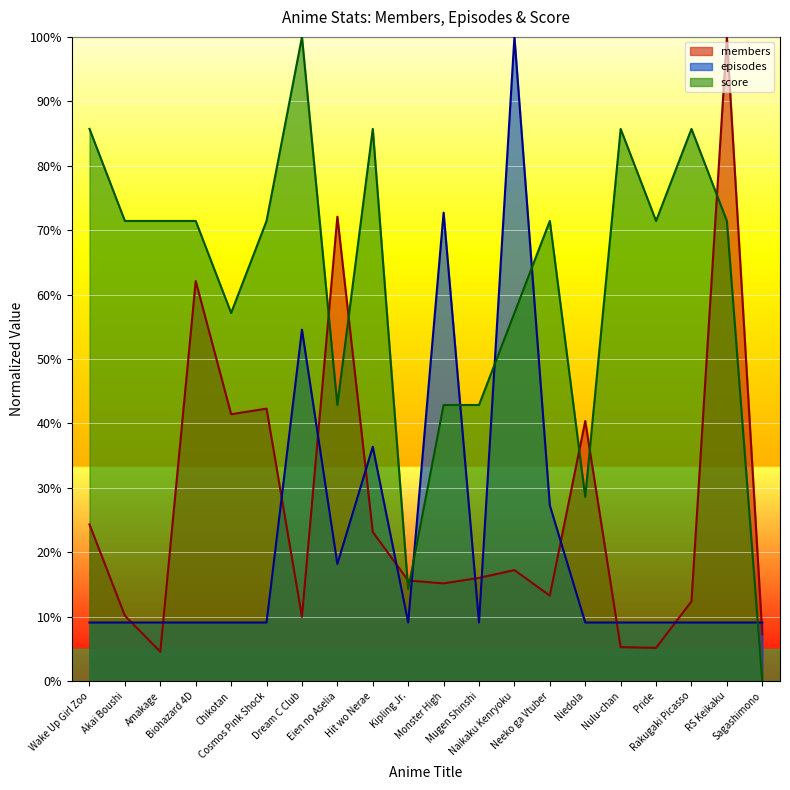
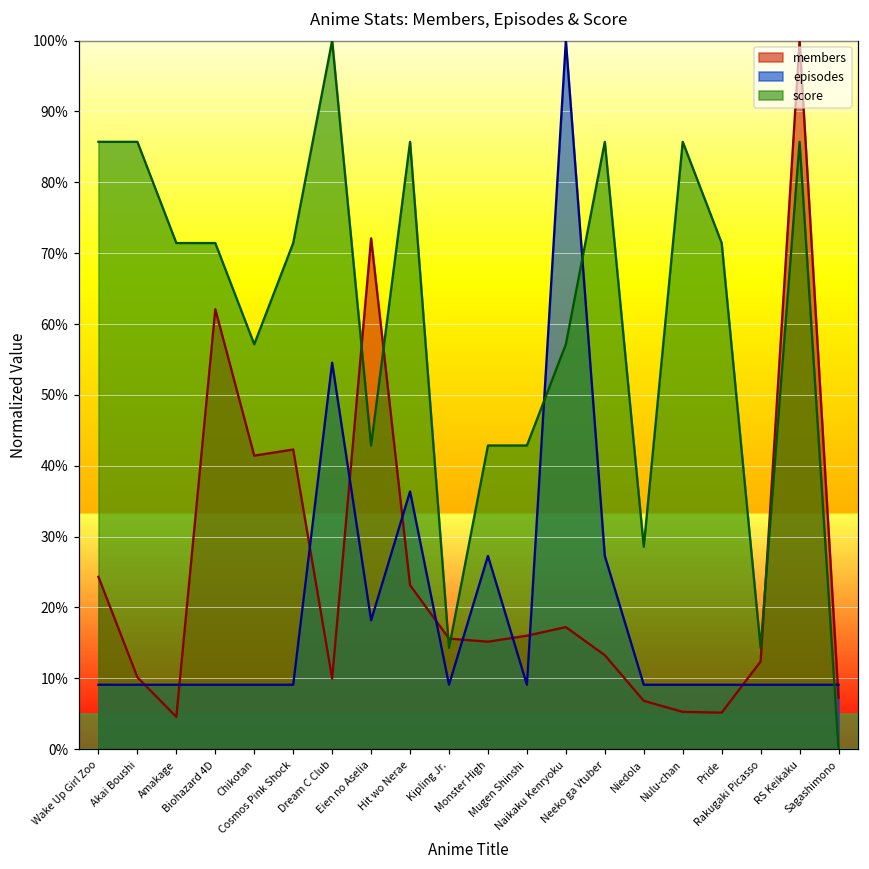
  {
    "members": {
      "Wake Up Girl Zoo": "24%",
      "Akai Boushi": "10%",
      "Biohazard 4D": "62%",
      "Chikotan": "41%",
      "Cosmos Pink Shock": "42%",
      "Dream C Club": "10%",
      "Eien no Aselia": "72%",
      "Hit wo Nerae": "23%",
      "Kipling Jr.": "16%",
      "Monster High": "15%",
      "Mugen Shinshi": "16%",
      "Naikaku Kenryoku": "17%",
      "Neeko ga Vtuber": "13%",
-     "Niedola": "40%",
+     "Niedola": "7%",
      "Nulu-chan": "5%",
      "Pride": "5%",
      "Rakugaki Picasso": "12%",
      "RS Keikaku": "100%",
      "Sagashimono": "7%"
    },
    "episodes": {
      "Wake Up Girl Zoo": "9%",
      "Akai Boushi": "9%",
      "Amakage": "9%",
      "Biohazard 4D": "9%",
      "Chikotan": "9%",
      "Cosmos Pink Shock": "9%",
      "Dream C Club": "55%",
      "Eien no Aselia": "18%",
      "Hit wo Nerae": "36%",
      "Kipling Jr.": "9%",
-     "Monster High": "73%",
+     "Monster High": "27%",
      "Mugen Shinshi": "9%",
      "Naikaku Kenryoku": "100%",
      "Neeko ga Vtuber": "27%",
      "Niedola": "9%",
      "Nulu-chan": "9%",
      "Pride": "9%",
      "Rakugaki Picasso": "9%",
      "RS Keikaku": "9%",
      "Sagashimono": "9%"
    },
    "score": {
      "Wake Up Girl Zoo": "86%",
-     "Akai Boushi": "71%",
+     "Akai Boushi": "86%",
      "Amakage": "71%",
      "Biohazard 4D": "71%",
      "Chikotan": "57%",
      "Cosmos Pink Shock": "71%",
      "Dream C Club": "100%",
      "Eien no Aselia": "43%",
      "Hit wo Nerae": "86%",
      "Kipling Jr.": "14%",
      "Monster High": "43%",
      "Mugen Shinshi": "43%",
      "Naikaku Kenryoku": "57%",
-     "Neeko ga Vtuber": "71%",
+     "Neeko ga Vtuber": "86%",
      "Niedola": "29%",
      "Nulu-chan": "86%",
      "Pride": "71%",
-     "Rakugaki Picasso": "86%",
-     "RS Keikaku": "71%"
+     "Rakugaki Picasso": "14%",
+     "RS Keikaku": "86%"
    }
  }
